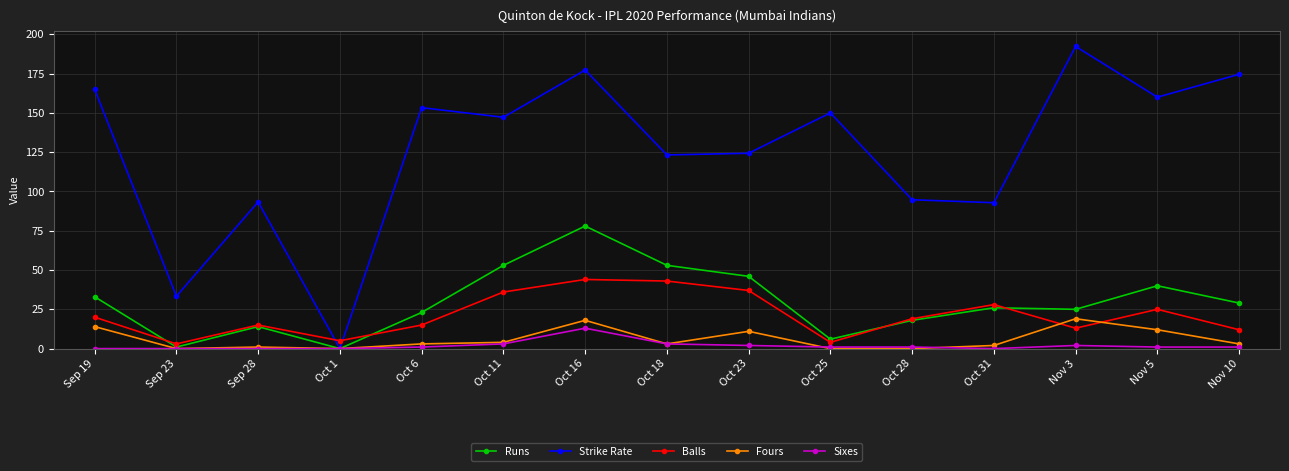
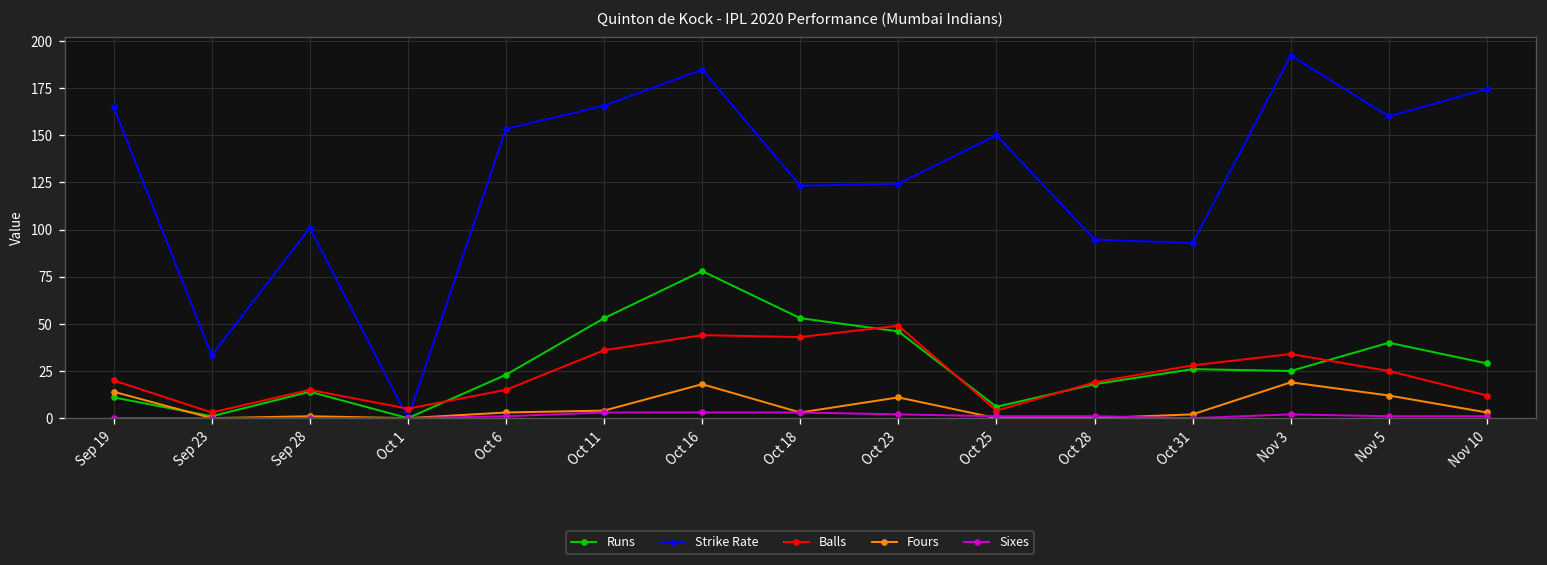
  {
    "Runs": {
-     "Sep 19": 33,
+     "Sep 19": 11,
      "Oct 6": 23,
      "Oct 11": 53,
      "Oct 16": 78,
      "Oct 18": 53,
      "Oct 23": 46,
      "Oct 25": 6,
      "Oct 31": 26,
      "Nov 3": 25,
      "Nov 5": 40,
      "Nov 10": 29
    },
    "Strike Rate": {
      "Sep 19": 165,
      "Sep 23": 33,
-     "Sep 28": 93,
+     "Sep 28": 101,
      "Oct 6": 153,
-     "Oct 11": 147,
-     "Oct 16": 177,
+     "Oct 11": 166,
+     "Oct 16": 185,
      "Oct 18": 123,
      "Oct 23": 124,
      "Oct 25": 150,
      "Oct 28": 95,
      "Oct 31": 93,
      "Nov 3": 192,
      "Nov 5": 160,
      "Nov 10": 175
    },
    "Balls": {
      "Sep 19": 20,
      "Sep 23": 3,
      "Oct 1": 5,
      "Oct 6": 15,
      "Oct 11": 36,
      "Oct 16": 44,
      "Oct 18": 43,
-     "Oct 23": 37,
+     "Oct 23": 49,
      "Oct 25": 4,
      "Oct 31": 28,
-     "Nov 3": 13,
+     "Nov 3": 34,
      "Nov 5": 25,
      "Nov 10": 12
    },
    "Fours": {
      "Sep 19": 14,
      "Oct 6": 3,
      "Oct 16": 18,
      "Oct 23": 11,
      "Oct 31": 2,
      "Nov 3": 19,
      "Nov 5": 12,
      "Nov 10": 3
    },
    "Sixes": {
      "Sep 19": 0,
      "Oct 6": 1,
-     "Oct 16": 13,
+     "Oct 16": 3,
      "Oct 23": 2,
      "Oct 31": 0,
      "Nov 3": 2,
      "Nov 5": 1,
      "Nov 10": 1
    }
  }
